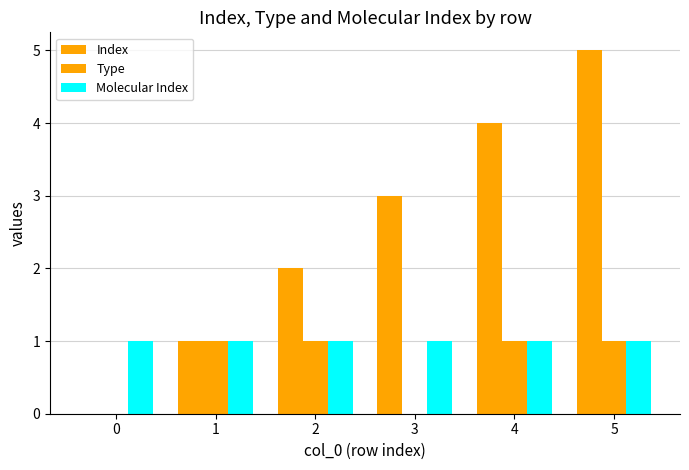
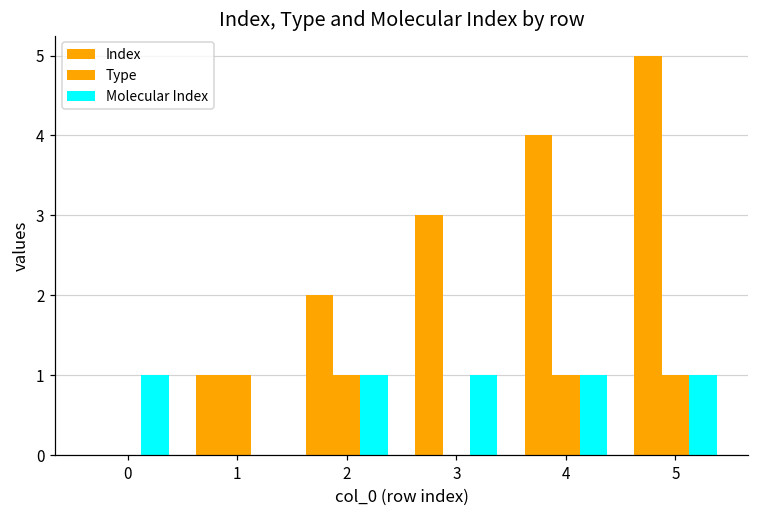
  {
    "Molecular Index": {
      "0": 1,
-     "1": 1,
+     "1": 0,
      "2": 1,
      "3": 1,
      "4": 1,
      "5": 1
    }
  }
